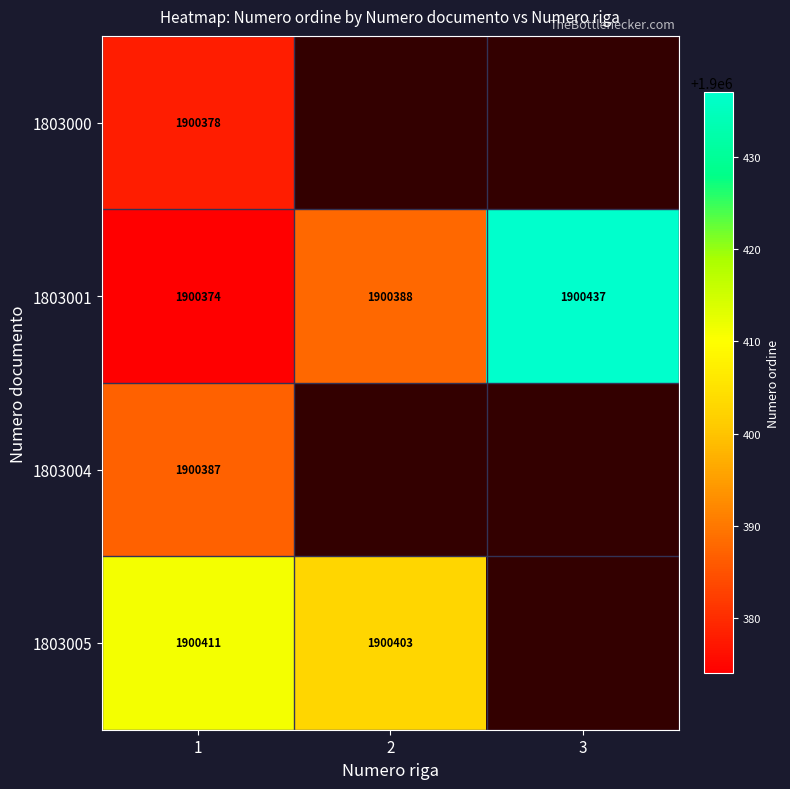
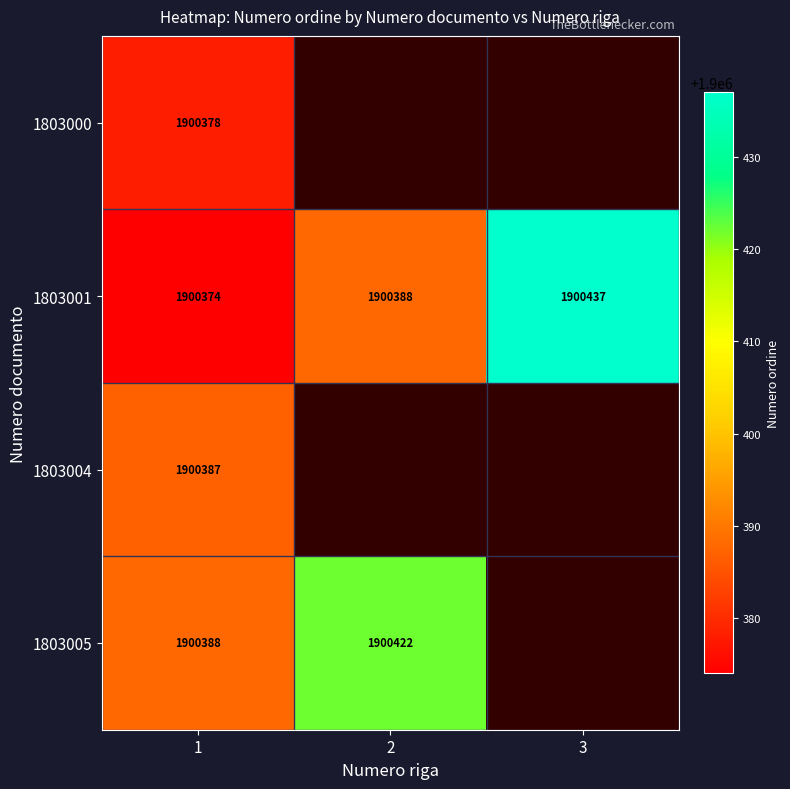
  {
    "1803000": {
      "1": 1900378
    },
    "1803001": {
      "1": 1900374,
      "2": 1900388,
      "3": 1900437
    },
    "1803004": {
      "1": 1900387
    },
    "1803005": {
-     "1": 1900411,
-     "2": 1900403
+     "1": 1900388,
+     "2": 1900422
    }
  }
